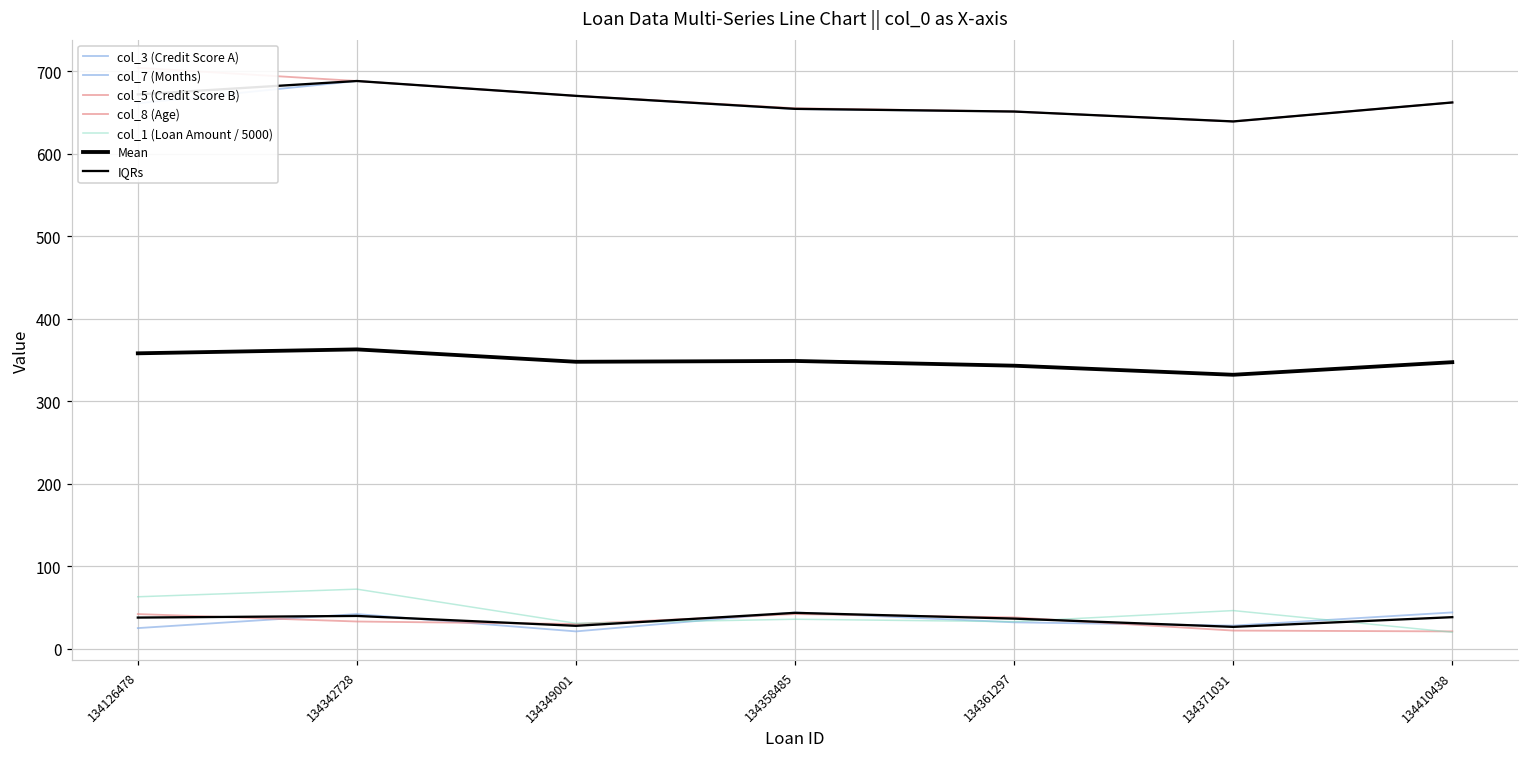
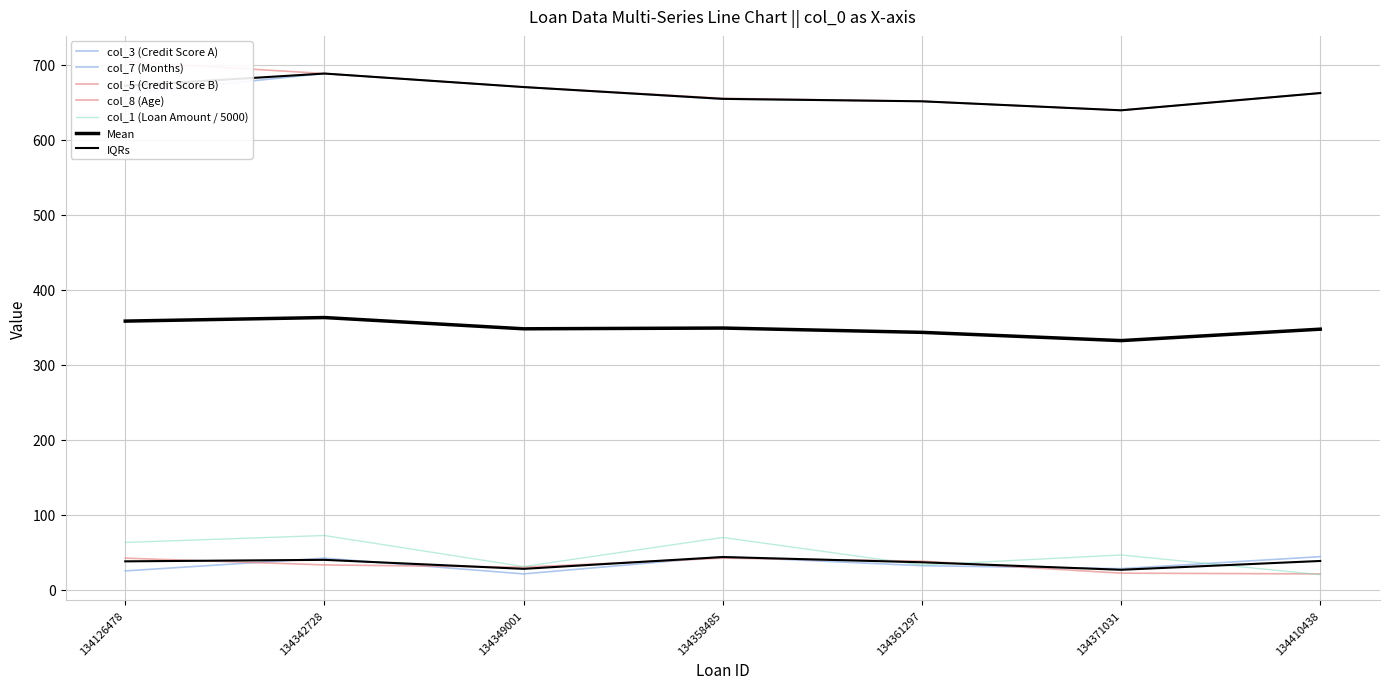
  {
    "col_1 (Loan Amount / 5000)": {
      "134126478": 60,
      "134342728": 70,
-     "134358485": 40,
+     "134358485": 70,
      "134371031": 50
    }
  }
